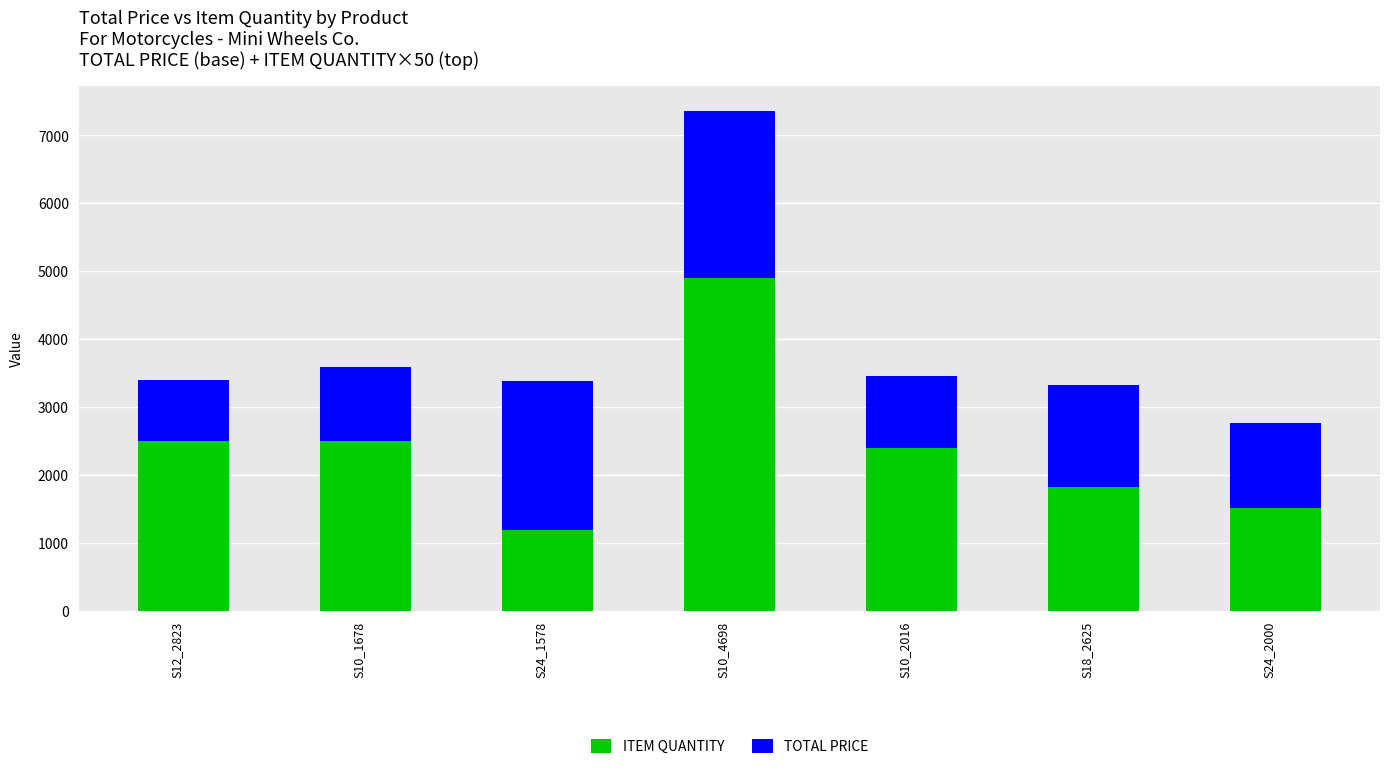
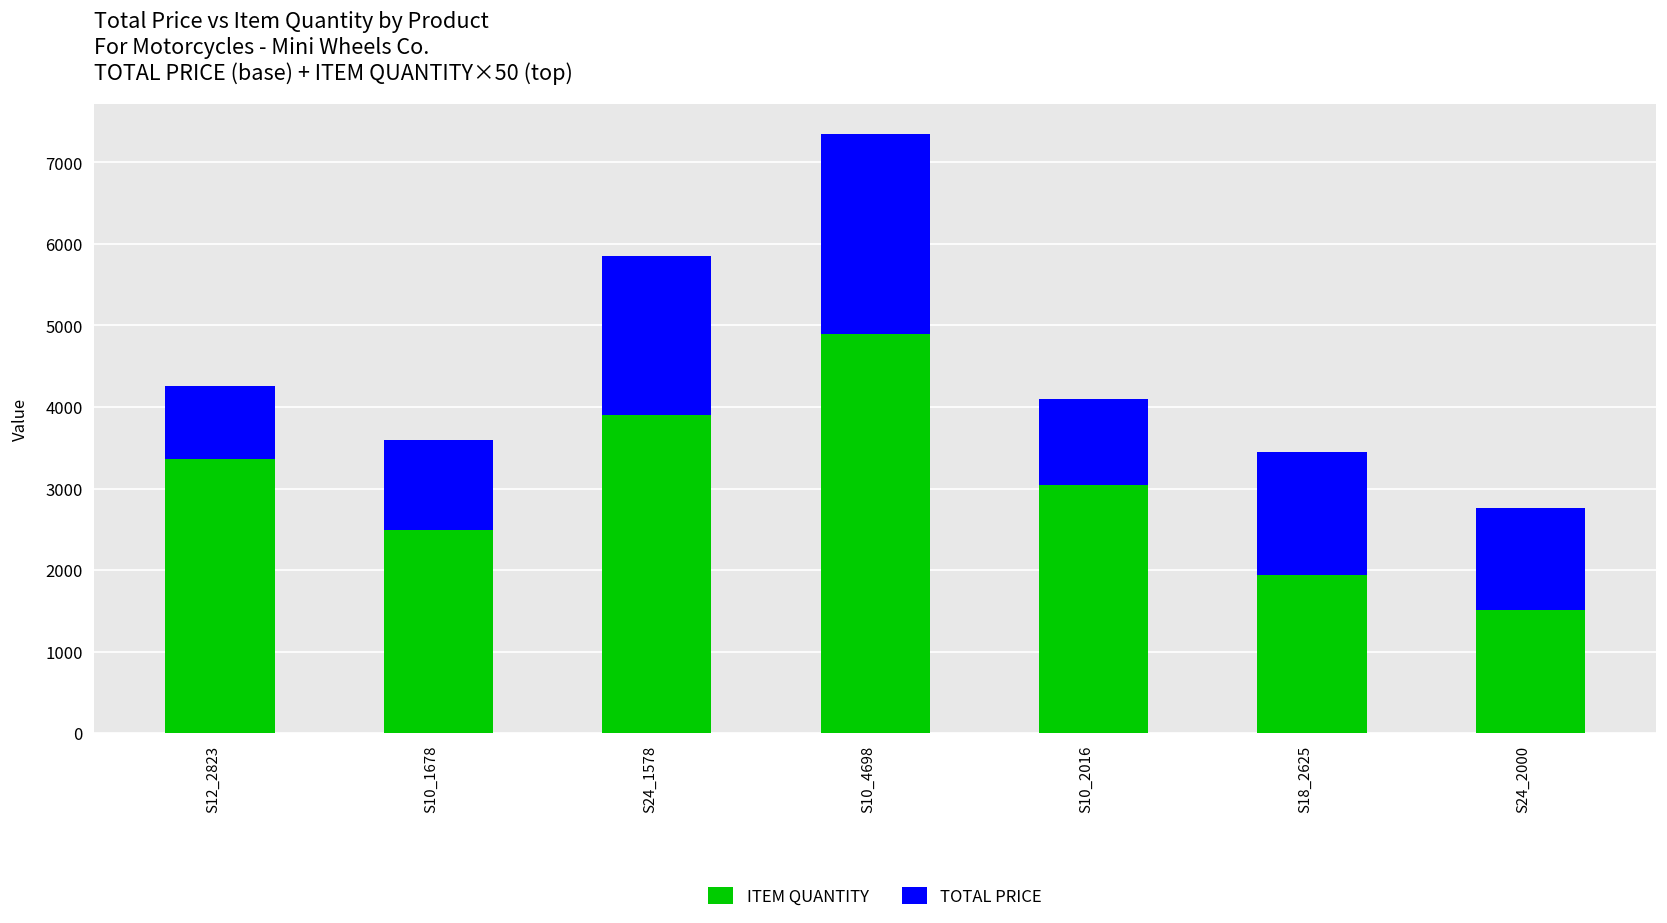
  {
    "ITEM QUANTITY": {
-     "S12_2823": 2500,
+     "S12_2823": 3400,
      "S10_1678": 2500,
-     "S24_1578": 1200,
+     "S24_1578": 3900,
      "S10_4698": 4900,
-     "S10_2016": 2400,
-     "S18_2625": 1800,
+     "S10_2016": 3000,
+     "S18_2625": 1900,
      "S24_2000": 1500
    },
    "TOTAL PRICE": {
      "S12_2823": 900,
      "S10_1678": 1100,
-     "S24_1578": 2200,
+     "S24_1578": 2000,
      "S10_4698": 2500,
      "S10_2016": 1100,
      "S18_2625": 1500,
      "S24_2000": 1300
    }
  }
